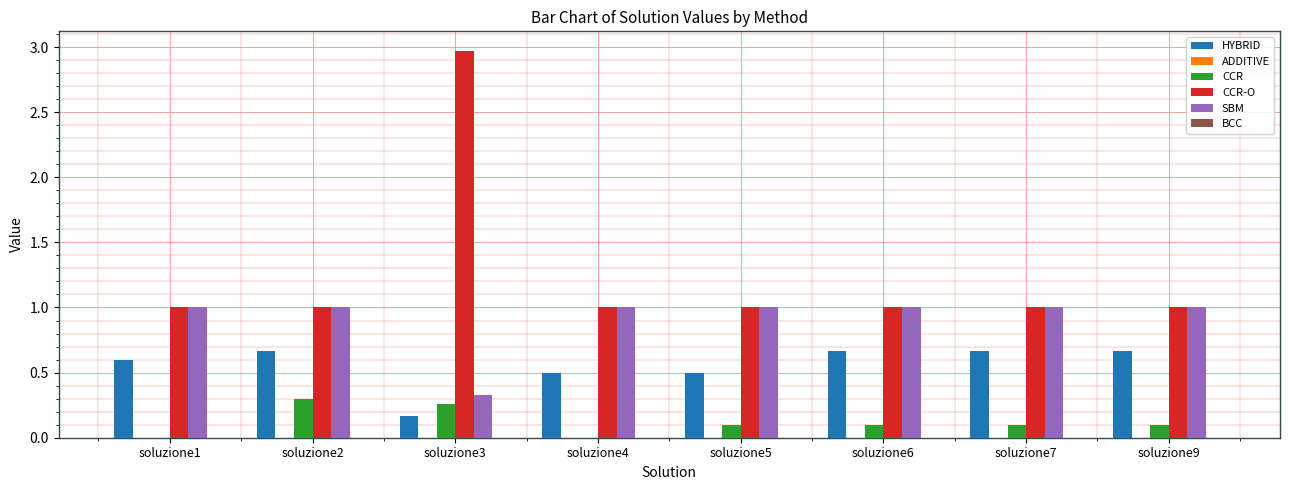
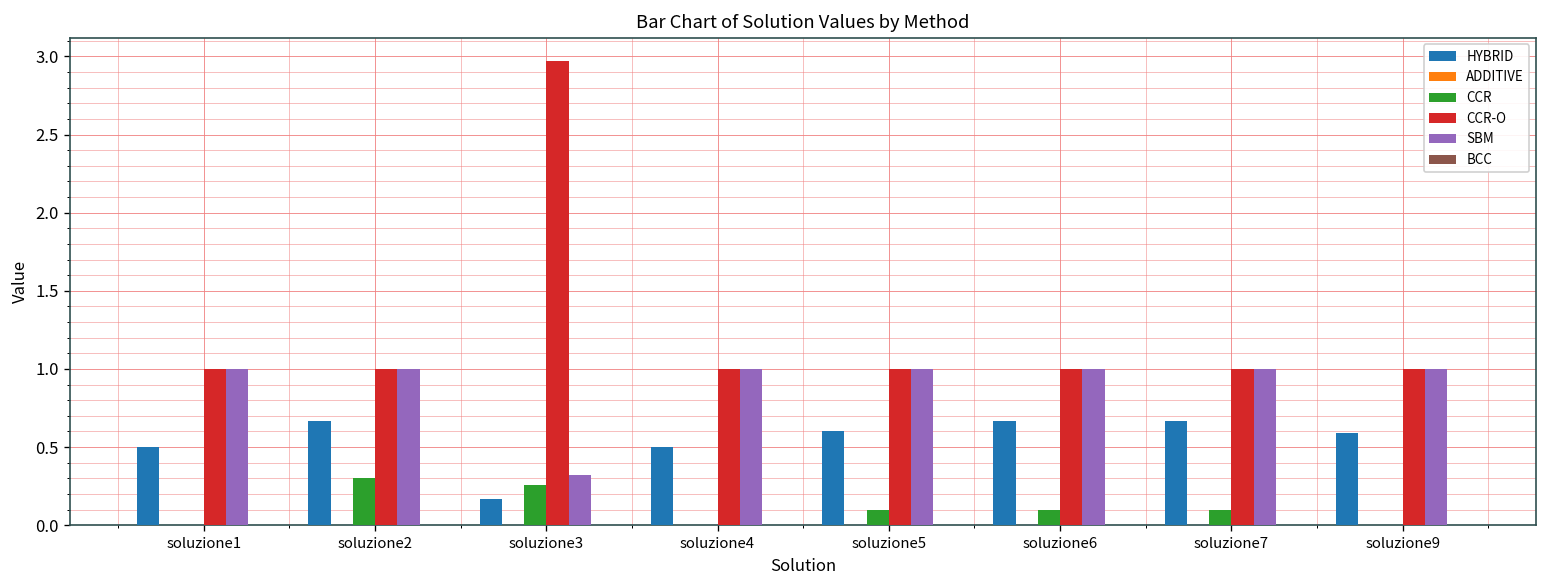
  {
    "HYBRID": {
-     "soluzione1": 0.6,
+     "soluzione1": 0.5,
      "soluzione2": 0.67,
      "soluzione3": 0.17,
      "soluzione4": 0.50,
-     "soluzione5": 0.5,
+     "soluzione5": 0.6,
      "soluzione6": 0.67,
      "soluzione7": 0.67,
-     "soluzione9": 0.67
+     "soluzione9": 0.59
    },
    "ADDITIVE": {
      "soluzione1": 0.00,
      "soluzione2": 0.00,
      "soluzione3": 0.00,
      "soluzione4": 0.00,
      "soluzione5": 0.00,
      "soluzione6": 0.00,
      "soluzione7": 0.00,
      "soluzione9": 0.00
    },
    "CCR": {
      "soluzione1": 0.0,
      "soluzione2": 0.3,
      "soluzione3": 0.26,
      "soluzione4": 0.0,
      "soluzione5": 0.1,
      "soluzione6": 0.1,
      "soluzione7": 0.1,
-     "soluzione9": 0.1
+     "soluzione9": 0.0
    },
    "CCR-O": {
      "soluzione1": 1.00,
      "soluzione2": 1.00,
      "soluzione3": 2.97,
      "soluzione4": 1.00,
      "soluzione5": 1.00,
      "soluzione6": 1.00,
      "soluzione7": 1.00,
      "soluzione9": 1.00
    },
    "SBM": {
      "soluzione1": 1.00,
      "soluzione2": 1.00,
      "soluzione3": 0.32,
      "soluzione4": 1.00,
      "soluzione5": 1.00,
      "soluzione6": 1.00,
      "soluzione7": 1.00,
      "soluzione9": 1.00
    },
    "BCC": {
      "soluzione1": 0.00,
      "soluzione2": 0.00,
      "soluzione3": 0.00,
      "soluzione4": 0.00,
      "soluzione5": 0.00,
      "soluzione6": 0.00,
      "soluzione7": 0.00,
      "soluzione9": 0.00
    }
  }
